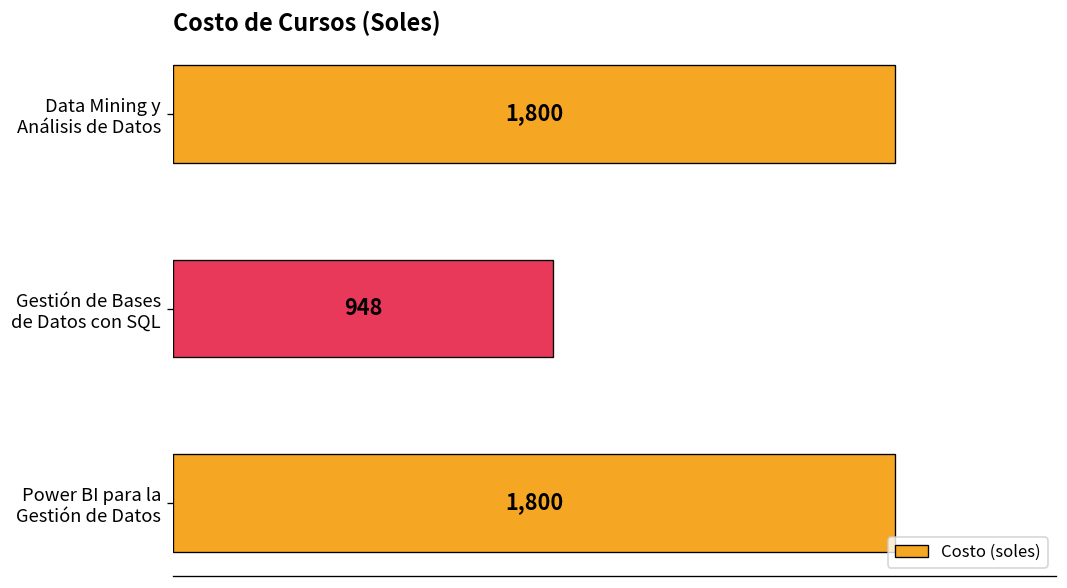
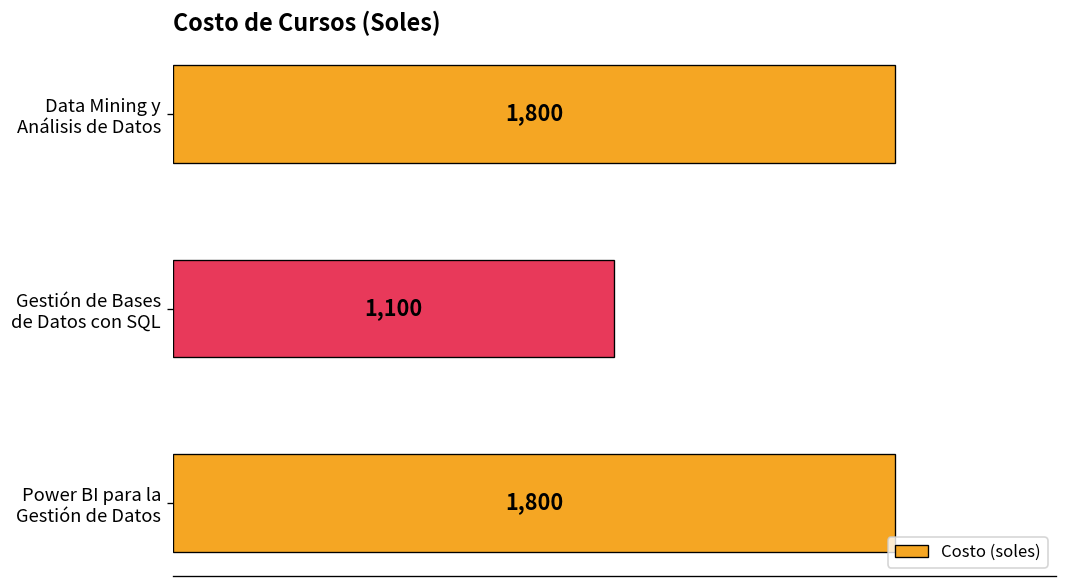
  {
    "Data Mining y Análisis de Datos": "1,800",
-   "Gestión de Bases de Datos con SQL": "948",
+   "Gestión de Bases de Datos con SQL": "1,100",
    "Power BI para la Gestión de Datos": "1,800"
  }
